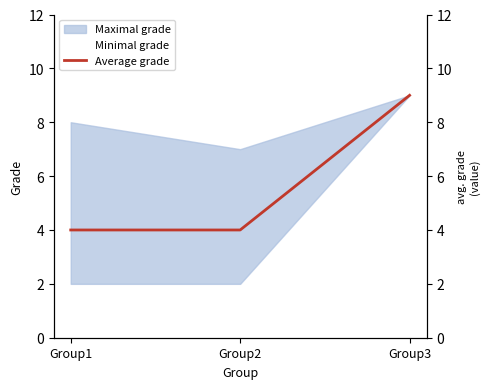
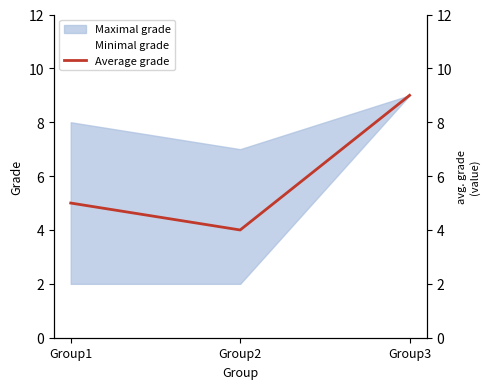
  {
    "Average grade": {
-     "Group1": 4,
+     "Group1": 5,
      "Group2": 4,
      "Group3": 9
    }
  }
